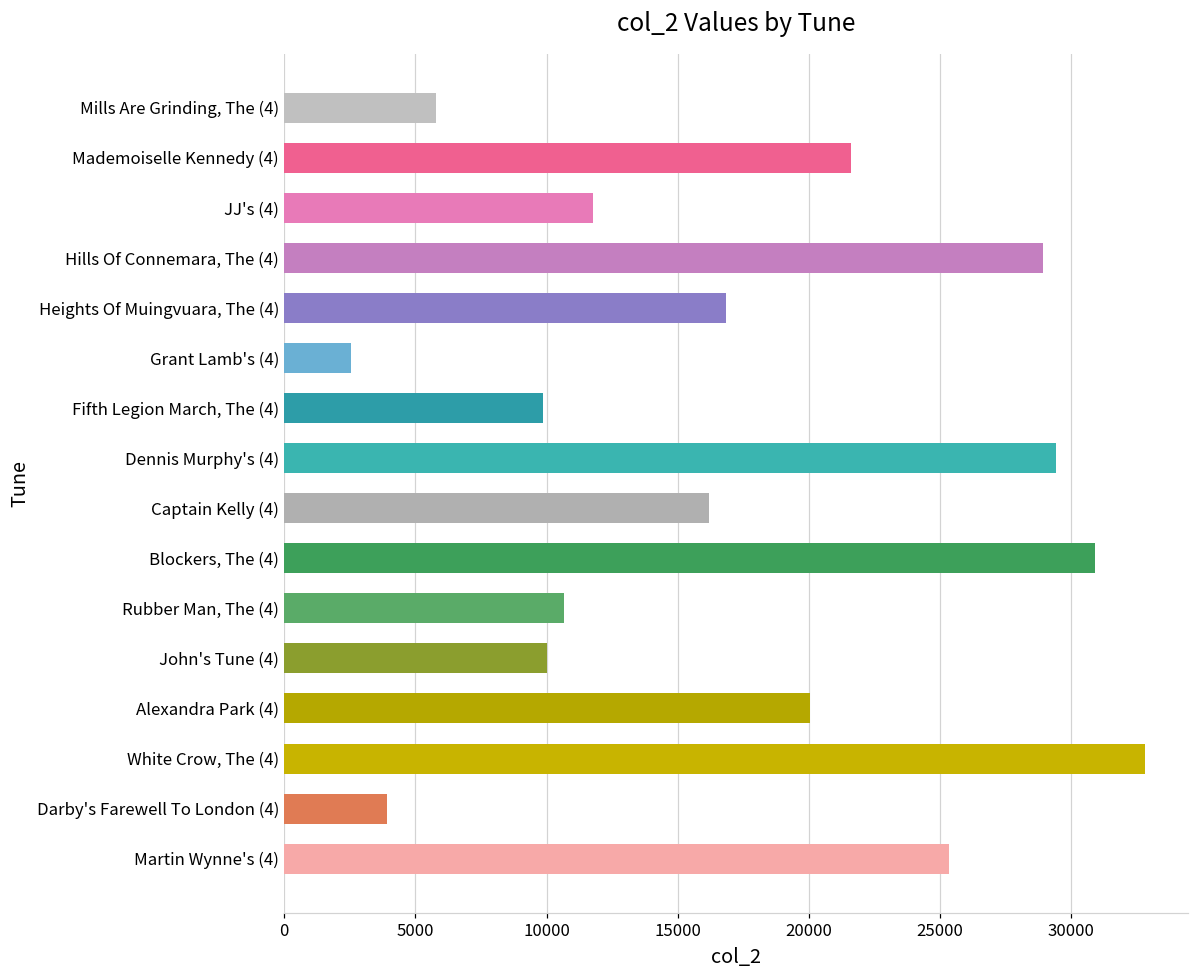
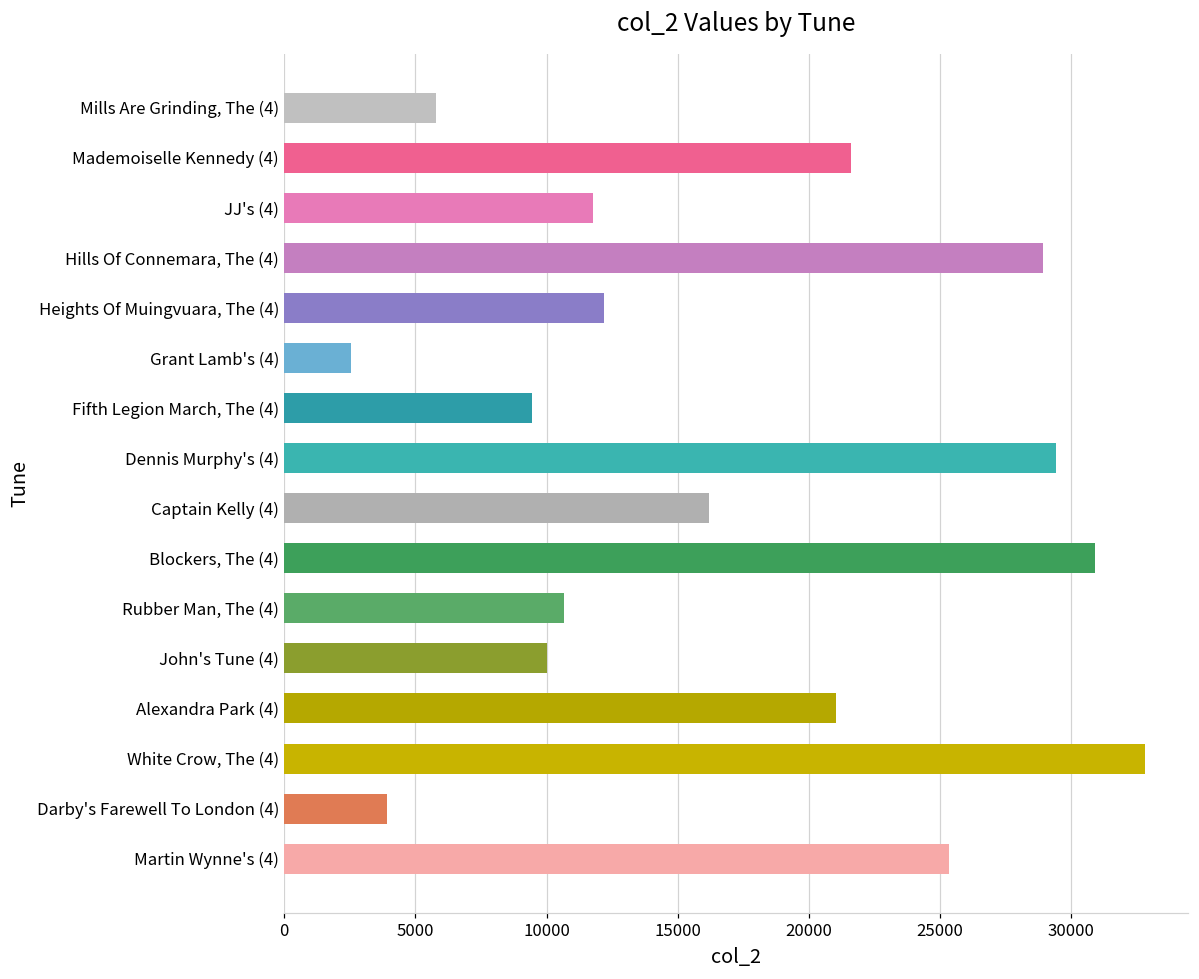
  {
    "Mills Are Grinding, The (4)": 5800,
    "Mademoiselle Kennedy (4)": 21600,
    "JJ's (4)": 11800,
    "Hills Of Connemara, The (4)": 28900,
-   "Heights Of Muingvuara, The (4)": 16900,
+   "Heights Of Muingvuara, The (4)": 12200,
    "Grant Lamb's (4)": 2600,
-   "Fifth Legion March, The (4)": 9900,
+   "Fifth Legion March, The (4)": 9500,
    "Dennis Murphy's (4)": 29400,
    "Captain Kelly (4)": 16200,
    "Blockers, The (4)": 30900,
    "Rubber Man, The (4)": 10600,
    "John's Tune (4)": 10000,
-   "Alexandra Park (4)": 20100,
+   "Alexandra Park (4)": 21000,
    "White Crow, The (4)": 32800,
    "Darby's Farewell To London (4)": 3900,
    "Martin Wynne's (4)": 25300
  }
